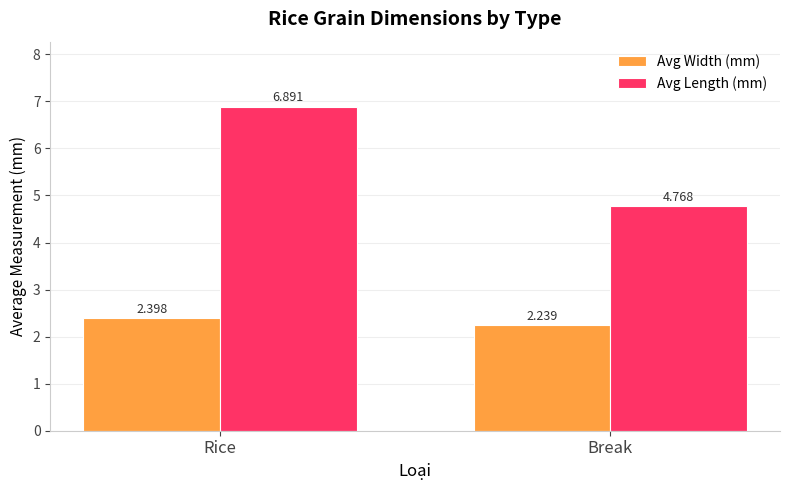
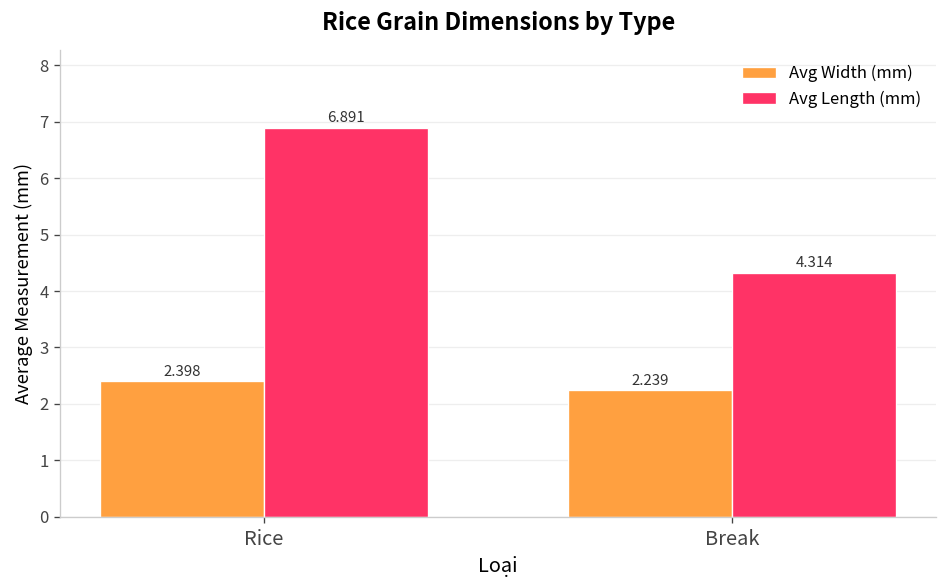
  {
    "Avg Width (mm)": {
      "Rice": 2.398,
      "Break": 2.239
    },
    "Avg Length (mm)": {
      "Rice": 6.891,
-     "Break": 4.768
+     "Break": 4.314
    }
  }
